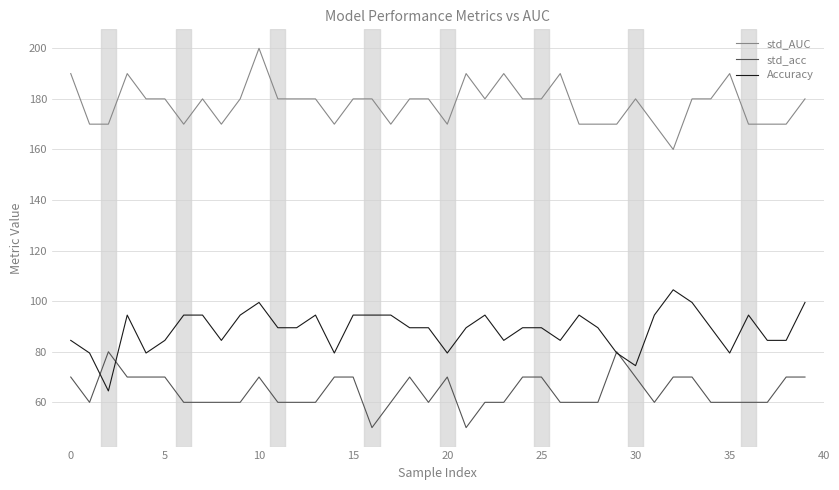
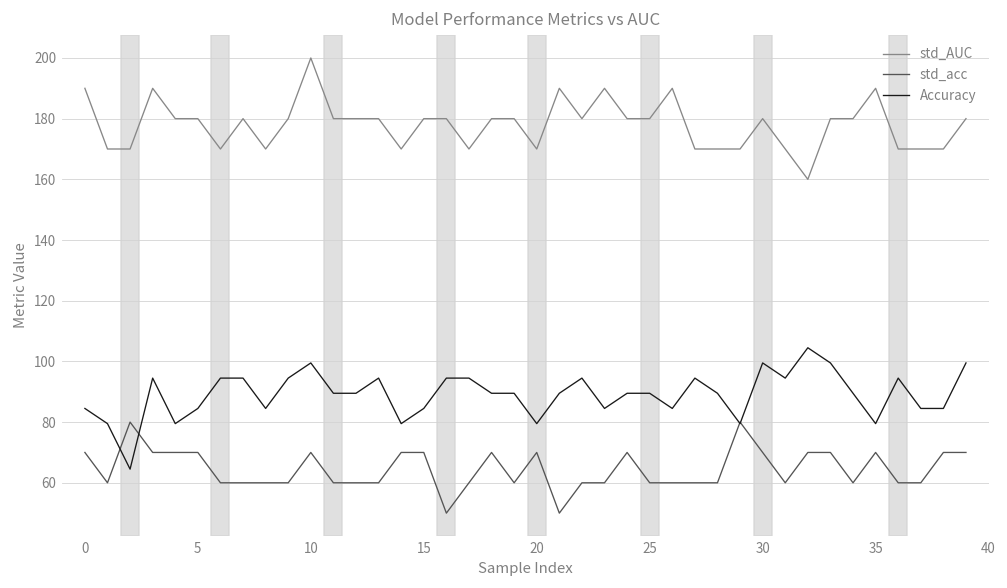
  {
    "std_AUC": {
      "0": 190,
      "5": 180,
      "10": 200,
      "15": 180,
      "20": 170,
      "25": 180,
      "30": 180,
      "35": 190
    },
    "std_acc": {
      "0": 70,
      "5": 70,
      "10": 70,
      "15": 70,
      "20": 70,
-     "25": 70,
+     "25": 60,
      "30": 70,
-     "35": 60
+     "35": 70
    },
    "Accuracy": {
      "0": 85,
      "5": 85,
      "10": 100,
-     "15": 95,
+     "15": 85,
      "20": 80,
      "25": 90,
-     "30": 75,
+     "30": 100,
      "35": 80
    }
  }
